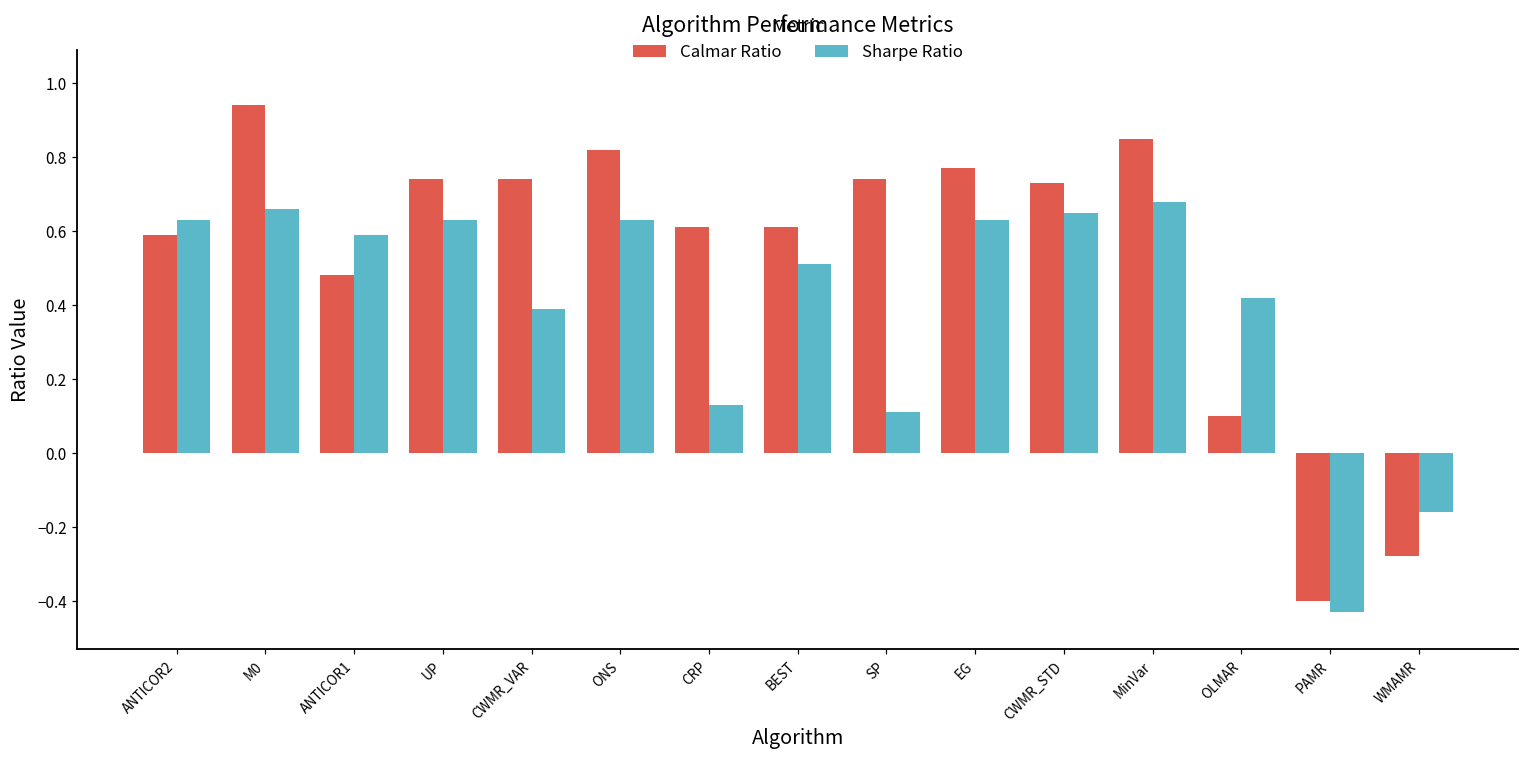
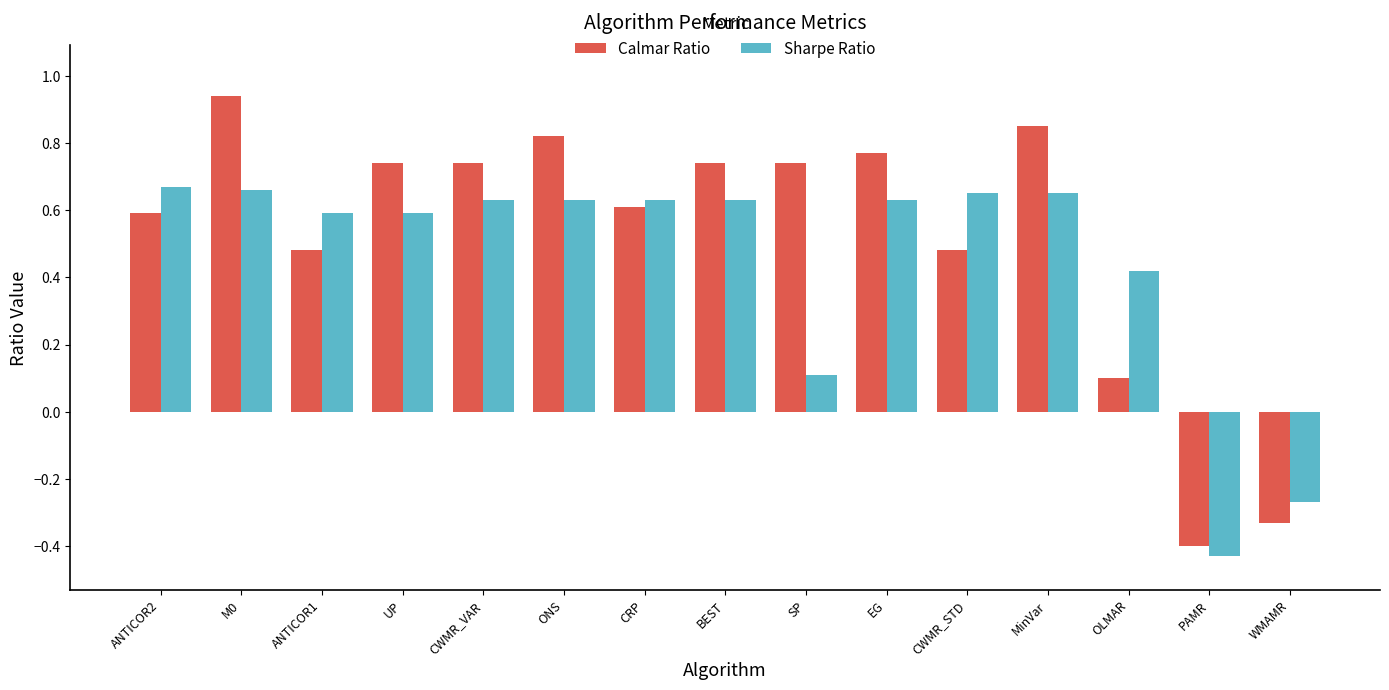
  {
    "Calmar Ratio": {
      "ANTICOR2": 0.59,
      "M0": 0.94,
      "ANTICOR1": 0.48,
      "UP": 0.74,
      "CWMR_VAR": 0.74,
      "ONS": 0.82,
      "CRP": 0.61,
-     "BEST": 0.61,
+     "BEST": 0.74,
      "SP": 0.74,
      "EG": 0.77,
-     "CWMR_STD": 0.73,
+     "CWMR_STD": 0.48,
      "MinVar": 0.85,
      "OLMAR": 0.10,
      "PAMR": -0.40,
-     "WMAMR": -0.28
+     "WMAMR": -0.33
    },
    "Sharpe Ratio": {
-     "ANTICOR2": 0.63,
+     "ANTICOR2": 0.67,
      "M0": 0.66,
      "ANTICOR1": 0.59,
-     "UP": 0.63,
-     "CWMR_VAR": 0.39,
+     "UP": 0.59,
+     "CWMR_VAR": 0.63,
      "ONS": 0.63,
-     "CRP": 0.13,
-     "BEST": 0.51,
+     "CRP": 0.63,
+     "BEST": 0.63,
      "SP": 0.11,
      "EG": 0.63,
      "CWMR_STD": 0.65,
-     "MinVar": 0.68,
+     "MinVar": 0.65,
      "OLMAR": 0.42,
      "PAMR": -0.43,
-     "WMAMR": -0.16
+     "WMAMR": -0.27
    }
  }
